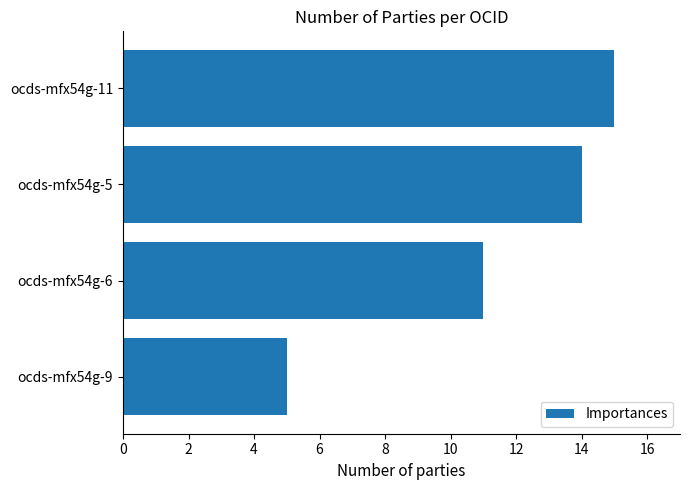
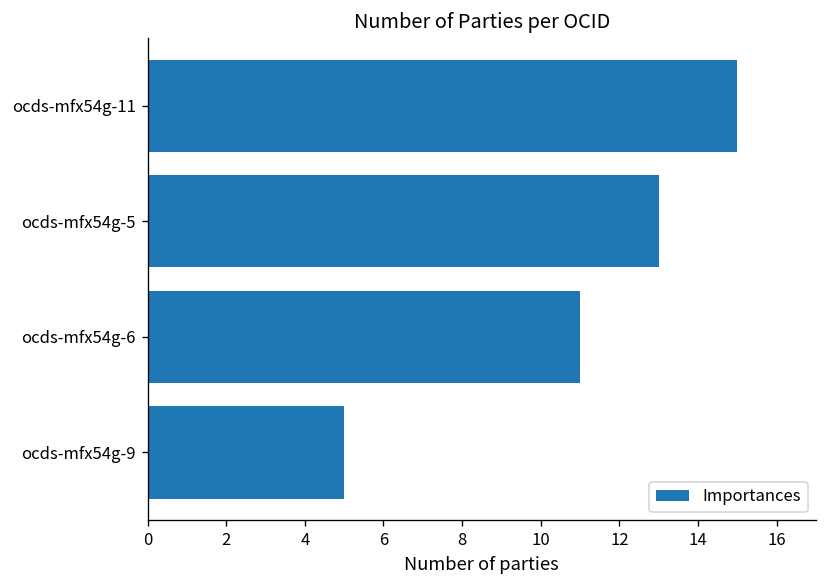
  {
    "ocds-mfx54g-11": 15,
-   "ocds-mfx54g-5": 14,
+   "ocds-mfx54g-5": 13,
    "ocds-mfx54g-6": 11,
    "ocds-mfx54g-9": 5
  }
